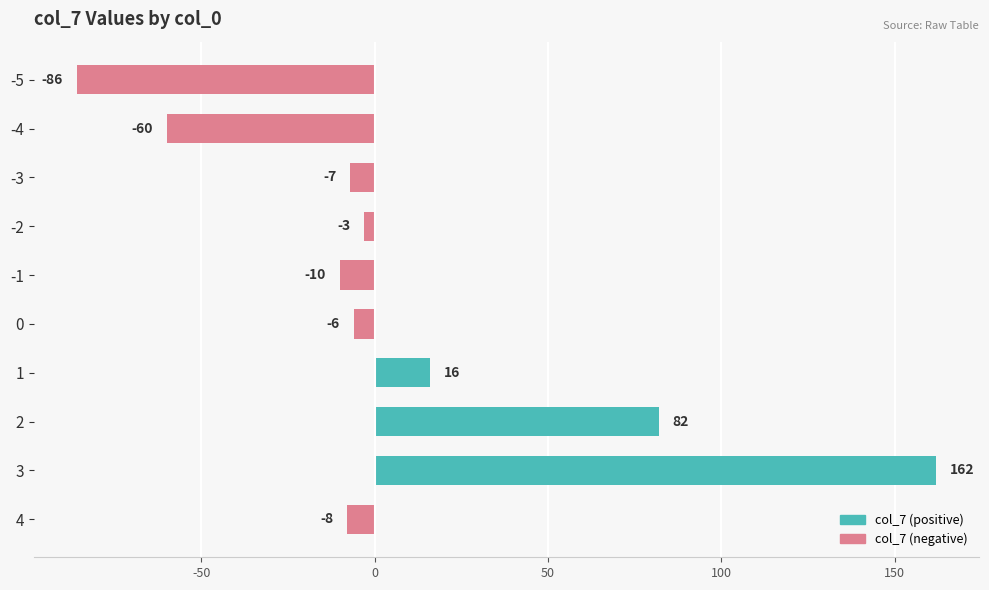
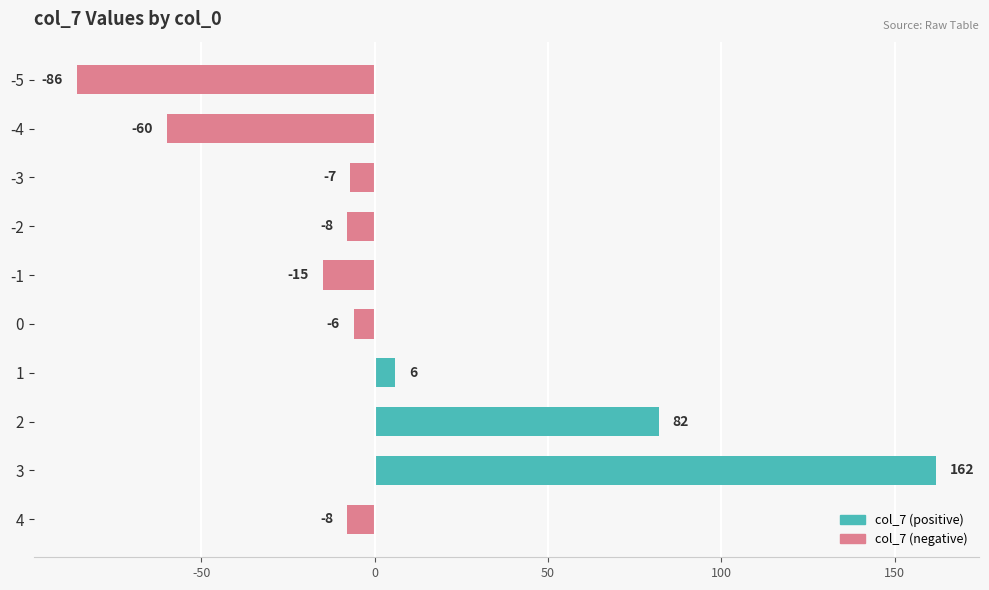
  {
    "-5": -86,
    "-4": -60,
    "-3": -7,
-   "-2": -3,
-   "-1": -10,
+   "-2": -8,
+   "-1": -15,
    "0": -6,
-   "1": 16,
+   "1": 6,
    "2": 82,
    "3": 162,
    "4": -8
  }
